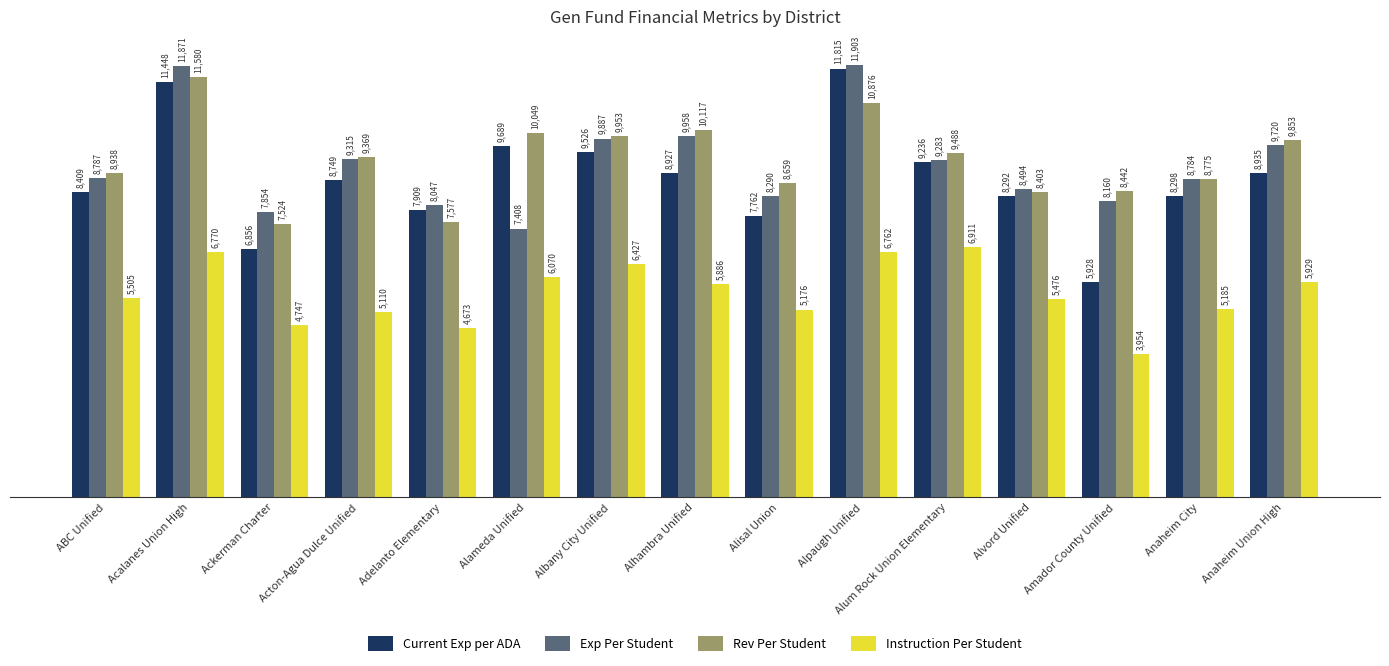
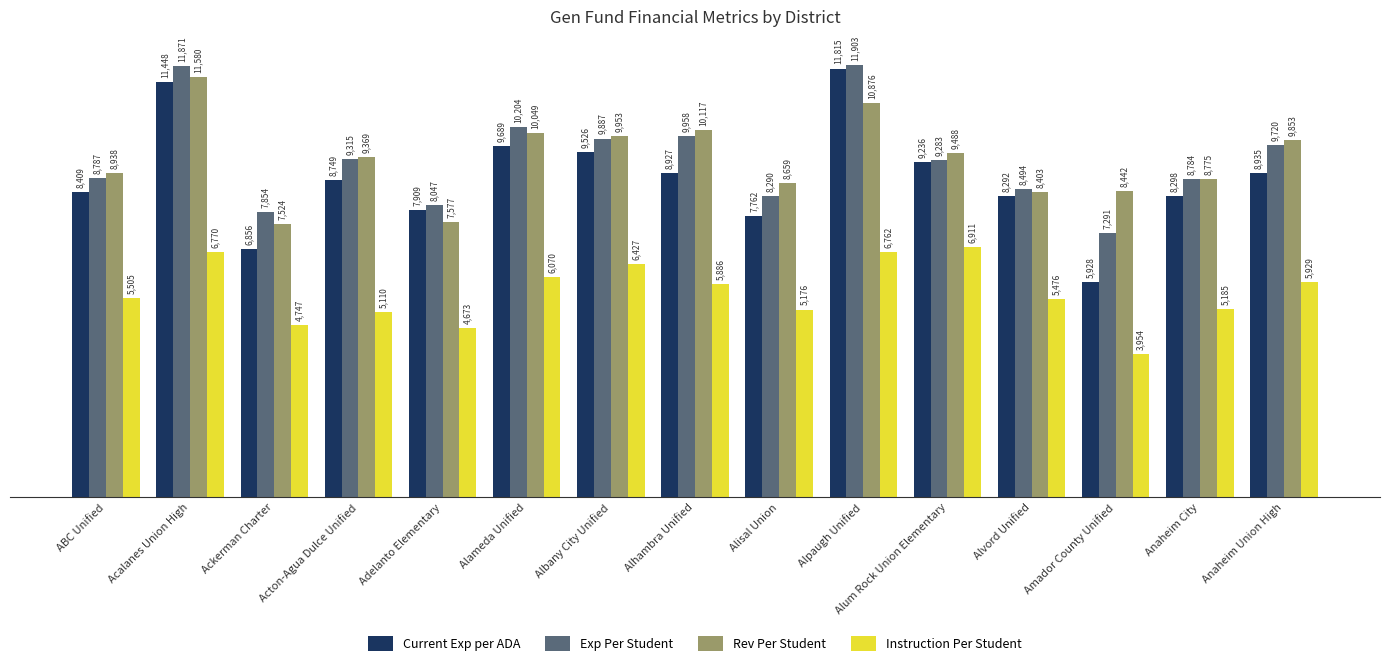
  {
    "Current Exp per ADA": {
      "ABC Unified": "8,409",
      "Acalanes Union High": "11,448",
      "Ackerman Charter": "6,856",
      "Acton-Agua Dulce Unified": "8,749",
      "Adelanto Elementary": "7,909",
      "Alameda Unified": "9,689",
      "Albany City Unified": "9,526",
      "Alhambra Unified": "8,927",
      "Alisal Union": "7,762",
      "Alpaugh Unified": "11,815",
      "Alum Rock Union Elementary": "9,236",
      "Alvord Unified": "8,292",
      "Amador County Unified": "5,928",
      "Anaheim City": "8,298",
      "Anaheim Union High": "8,935"
    },
    "Exp Per Student": {
      "ABC Unified": "8,787",
      "Acalanes Union High": "11,871",
      "Ackerman Charter": "7,854",
      "Acton-Agua Dulce Unified": "9,315",
      "Adelanto Elementary": "8,047",
-     "Alameda Unified": "7,408",
+     "Alameda Unified": "10,204",
      "Albany City Unified": "9,887",
      "Alhambra Unified": "9,958",
      "Alisal Union": "8,290",
      "Alpaugh Unified": "11,903",
      "Alum Rock Union Elementary": "9,283",
      "Alvord Unified": "8,494",
-     "Amador County Unified": "8,160",
+     "Amador County Unified": "7,291",
      "Anaheim City": "8,784",
      "Anaheim Union High": "9,720"
    },
    "Rev Per Student": {
      "ABC Unified": "8,938",
      "Acalanes Union High": "11,580",
      "Ackerman Charter": "7,524",
      "Acton-Agua Dulce Unified": "9,369",
      "Adelanto Elementary": "7,577",
      "Alameda Unified": "10,049",
      "Albany City Unified": "9,953",
      "Alhambra Unified": "10,117",
      "Alisal Union": "8,659",
      "Alpaugh Unified": "10,876",
      "Alum Rock Union Elementary": "9,488",
      "Alvord Unified": "8,403",
      "Amador County Unified": "8,442",
      "Anaheim City": "8,775",
      "Anaheim Union High": "9,853"
    },
    "Instruction Per Student": {
      "ABC Unified": "5,505",
      "Acalanes Union High": "6,770",
      "Ackerman Charter": "4,747",
      "Acton-Agua Dulce Unified": "5,110",
      "Adelanto Elementary": "4,673",
      "Alameda Unified": "6,070",
      "Albany City Unified": "6,427",
      "Alhambra Unified": "5,886",
      "Alisal Union": "5,176",
      "Alpaugh Unified": "6,762",
      "Alum Rock Union Elementary": "6,911",
      "Alvord Unified": "5,476",
      "Amador County Unified": "3,954",
      "Anaheim City": "5,185",
      "Anaheim Union High": "5,929"
    }
  }
